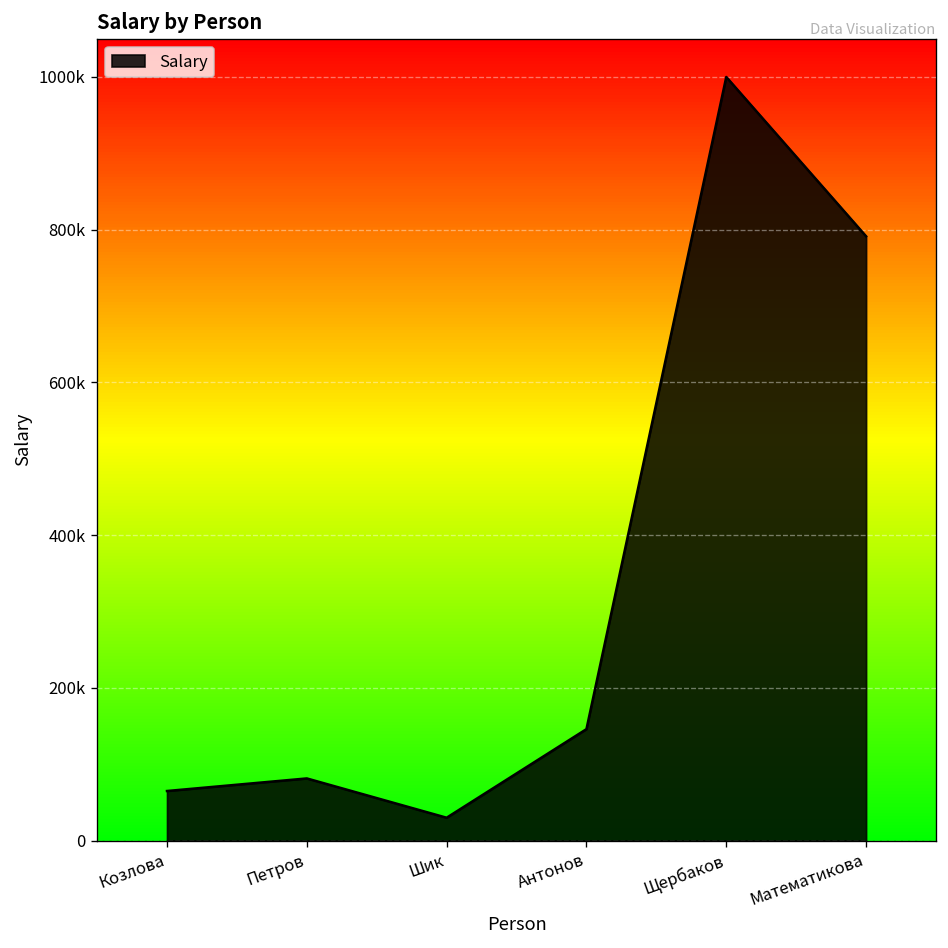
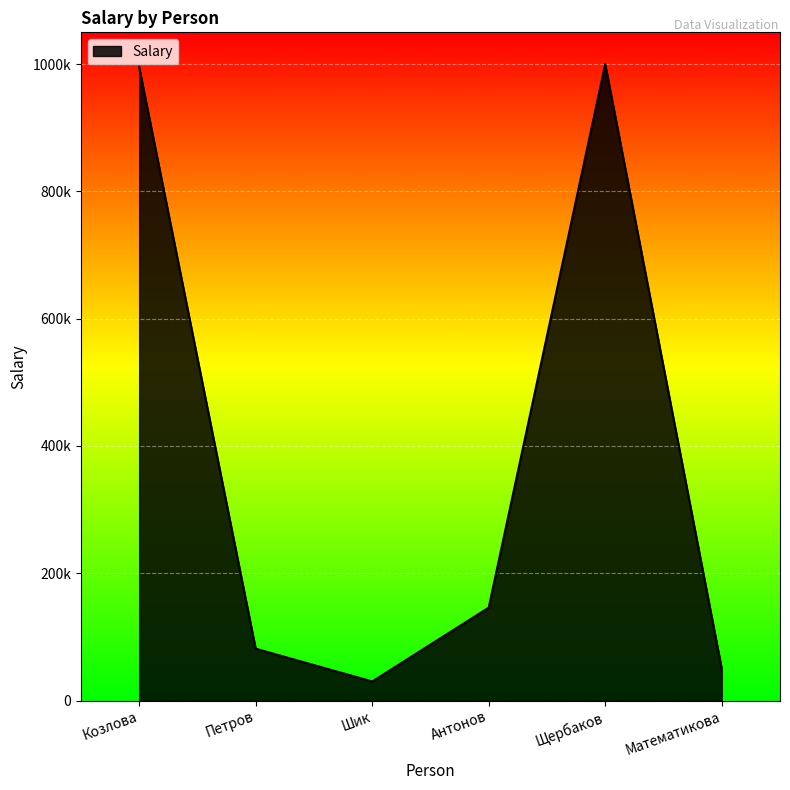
  {
-   "Козлова": 70000,
+   "Козлова": 1000000,
    "Петров": 80000,
    "Шик": 30000,
    "Антонов": 150000,
    "Щербаков": 1000000,
-   "Математикова": 790000
+   "Математикова": 50000
  }
